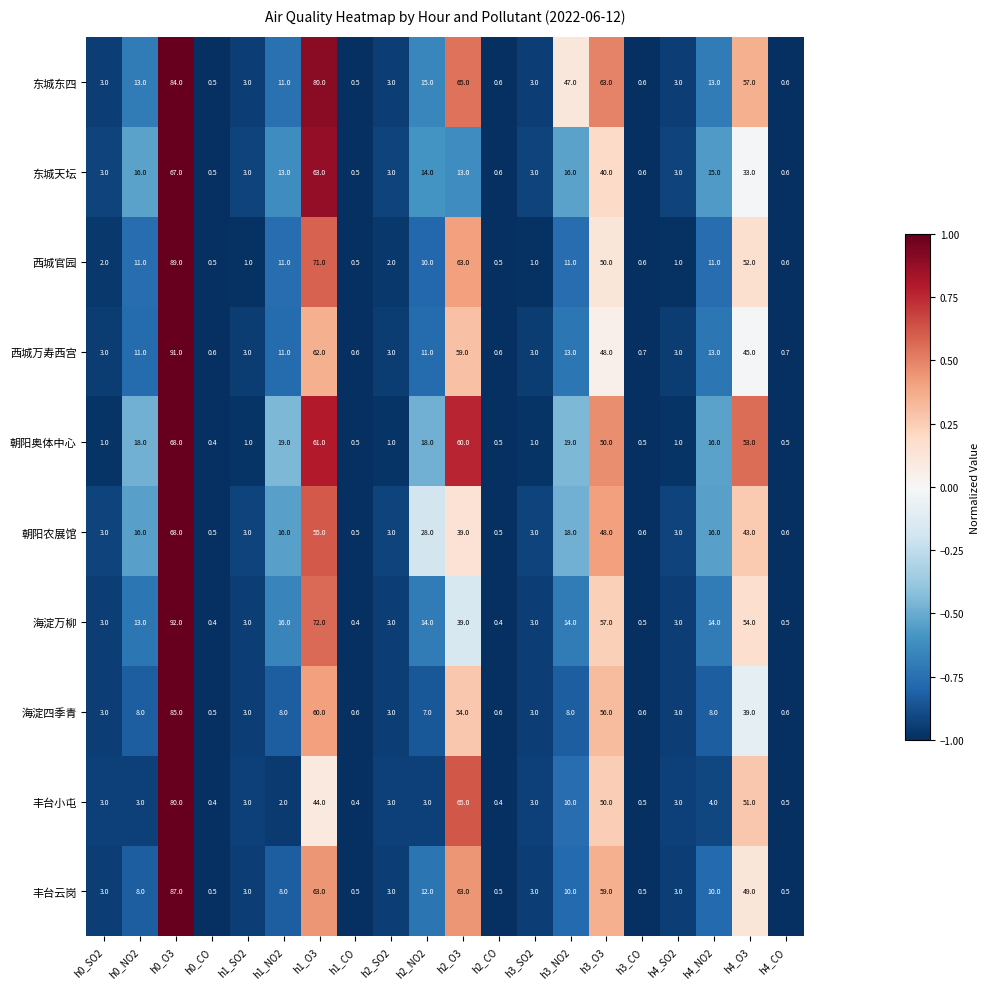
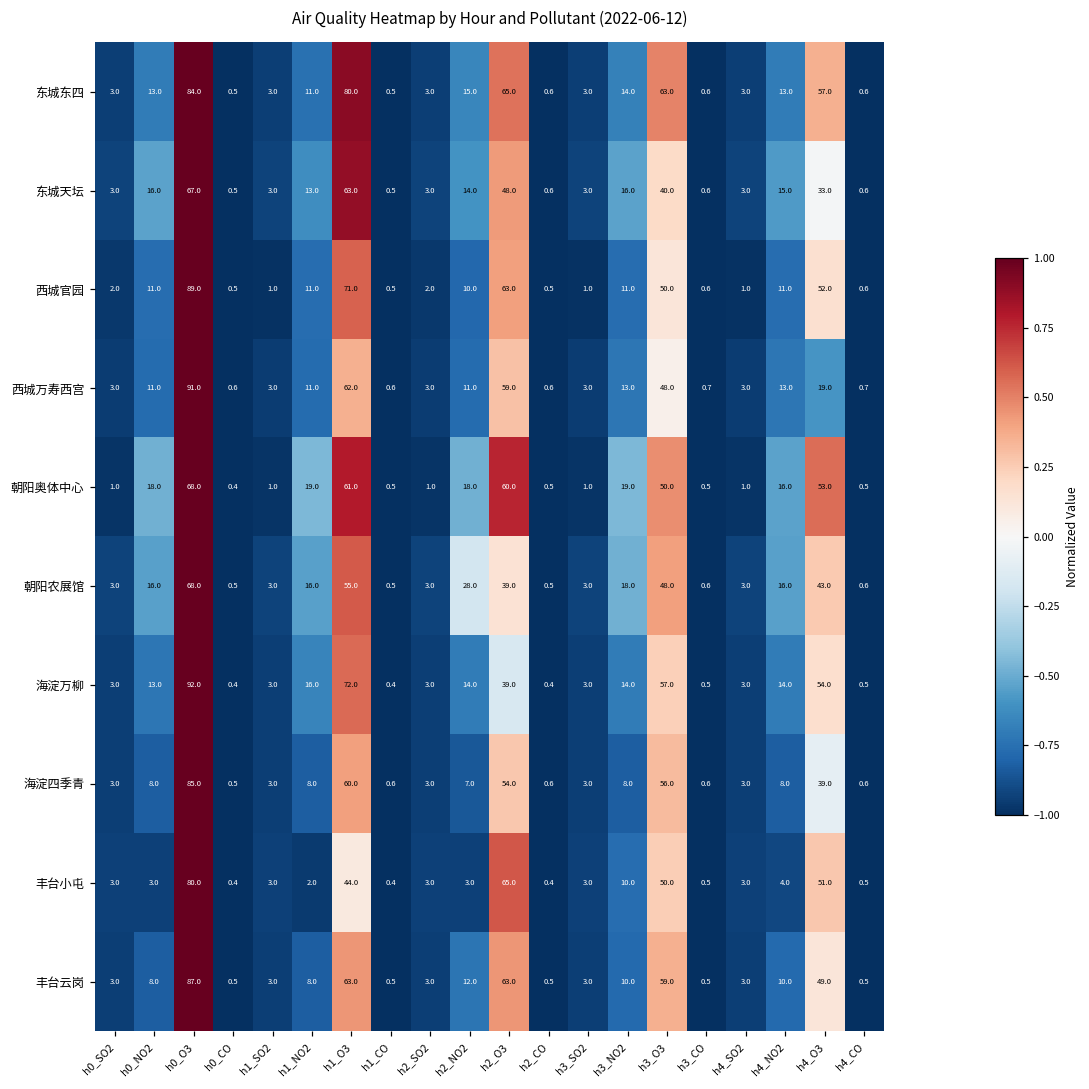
  {
    "东城东四": {
      "h0_SO2": 3.0,
      "h0_NO2": 13.0,
      "h0_O3": 84.0,
      "h0_CO": 0.5,
      "h1_SO2": 3.0,
      "h1_NO2": 11.0,
      "h1_O3": 80.0,
      "h1_CO": 0.5,
      "h2_SO2": 3.0,
      "h2_NO2": 15.0,
      "h2_O3": 65.0,
      "h2_CO": 0.6,
      "h3_SO2": 3.0,
-     "h3_NO2": 47.0,
+     "h3_NO2": 14.0,
      "h3_O3": 63.0,
      "h3_CO": 0.6,
      "h4_SO2": 3.0,
      "h4_NO2": 13.0,
      "h4_O3": 57.0,
      "h4_CO": 0.6
    },
    "东城天坛": {
      "h0_SO2": 3.0,
      "h0_NO2": 16.0,
      "h0_O3": 67.0,
      "h0_CO": 0.5,
      "h1_SO2": 3.0,
      "h1_NO2": 13.0,
      "h1_O3": 63.0,
      "h1_CO": 0.5,
      "h2_SO2": 3.0,
      "h2_NO2": 14.0,
-     "h2_O3": 13.0,
+     "h2_O3": 48.0,
      "h2_CO": 0.6,
      "h3_SO2": 3.0,
      "h3_NO2": 16.0,
      "h3_O3": 40.0,
      "h3_CO": 0.6,
      "h4_SO2": 3.0,
      "h4_NO2": 15.0,
      "h4_O3": 33.0,
      "h4_CO": 0.6
    },
    "西城官园": {
      "h0_SO2": 2.0,
      "h0_NO2": 11.0,
      "h0_O3": 89.0,
      "h0_CO": 0.5,
      "h1_SO2": 1.0,
      "h1_NO2": 11.0,
      "h1_O3": 71.0,
      "h1_CO": 0.5,
      "h2_SO2": 2.0,
      "h2_NO2": 10.0,
      "h2_O3": 63.0,
      "h2_CO": 0.5,
      "h3_SO2": 1.0,
      "h3_NO2": 11.0,
      "h3_O3": 50.0,
      "h3_CO": 0.6,
      "h4_SO2": 1.0,
      "h4_NO2": 11.0,
      "h4_O3": 52.0,
      "h4_CO": 0.6
    },
    "西城万寿西宫": {
      "h0_SO2": 3.0,
      "h0_NO2": 11.0,
      "h0_O3": 91.0,
      "h0_CO": 0.6,
      "h1_SO2": 3.0,
      "h1_NO2": 11.0,
      "h1_O3": 62.0,
      "h1_CO": 0.6,
      "h2_SO2": 3.0,
      "h2_NO2": 11.0,
      "h2_O3": 59.0,
      "h2_CO": 0.6,
      "h3_SO2": 3.0,
      "h3_NO2": 13.0,
      "h3_O3": 48.0,
      "h3_CO": 0.7,
      "h4_SO2": 3.0,
      "h4_NO2": 13.0,
-     "h4_O3": 45.0,
+     "h4_O3": 19.0,
      "h4_CO": 0.7
    },
    "朝阳奥体中心": {
      "h0_SO2": 1.0,
      "h0_NO2": 18.0,
      "h0_O3": 68.0,
      "h0_CO": 0.4,
      "h1_SO2": 1.0,
      "h1_NO2": 19.0,
      "h1_O3": 61.0,
      "h1_CO": 0.5,
      "h2_SO2": 1.0,
      "h2_NO2": 18.0,
      "h2_O3": 60.0,
      "h2_CO": 0.5,
      "h3_SO2": 1.0,
      "h3_NO2": 19.0,
      "h3_O3": 50.0,
      "h3_CO": 0.5,
      "h4_SO2": 1.0,
      "h4_NO2": 16.0,
      "h4_O3": 53.0,
      "h4_CO": 0.5
    },
    "朝阳农展馆": {
      "h0_SO2": 3.0,
      "h0_NO2": 16.0,
      "h0_O3": 68.0,
      "h0_CO": 0.5,
      "h1_SO2": 3.0,
      "h1_NO2": 16.0,
      "h1_O3": 55.0,
      "h1_CO": 0.5,
      "h2_SO2": 3.0,
      "h2_NO2": 28.0,
      "h2_O3": 39.0,
      "h2_CO": 0.5,
      "h3_SO2": 3.0,
      "h3_NO2": 18.0,
      "h3_O3": 48.0,
      "h3_CO": 0.6,
      "h4_SO2": 3.0,
      "h4_NO2": 16.0,
      "h4_O3": 43.0,
      "h4_CO": 0.6
    },
    "海淀万柳": {
      "h0_SO2": 3.0,
      "h0_NO2": 13.0,
      "h0_O3": 92.0,
      "h0_CO": 0.4,
      "h1_SO2": 3.0,
      "h1_NO2": 16.0,
      "h1_O3": 72.0,
      "h1_CO": 0.4,
      "h2_SO2": 3.0,
      "h2_NO2": 14.0,
      "h2_O3": 39.0,
      "h2_CO": 0.4,
      "h3_SO2": 3.0,
      "h3_NO2": 14.0,
      "h3_O3": 57.0,
      "h3_CO": 0.5,
      "h4_SO2": 3.0,
      "h4_NO2": 14.0,
      "h4_O3": 54.0,
      "h4_CO": 0.5
    },
    "海淀四季青": {
      "h0_SO2": 3.0,
      "h0_NO2": 8.0,
      "h0_O3": 85.0,
      "h0_CO": 0.5,
      "h1_SO2": 3.0,
      "h1_NO2": 8.0,
      "h1_O3": 60.0,
      "h1_CO": 0.6,
      "h2_SO2": 3.0,
      "h2_NO2": 7.0,
      "h2_O3": 54.0,
      "h2_CO": 0.6,
      "h3_SO2": 3.0,
      "h3_NO2": 8.0,
      "h3_O3": 56.0,
      "h3_CO": 0.6,
      "h4_SO2": 3.0,
      "h4_NO2": 8.0,
      "h4_O3": 39.0,
      "h4_CO": 0.6
    },
    "丰台小屯": {
      "h0_SO2": 3.0,
      "h0_NO2": 3.0,
      "h0_O3": 80.0,
      "h0_CO": 0.4,
      "h1_SO2": 3.0,
      "h1_NO2": 2.0,
      "h1_O3": 44.0,
      "h1_CO": 0.4,
      "h2_SO2": 3.0,
      "h2_NO2": 3.0,
      "h2_O3": 65.0,
      "h2_CO": 0.4,
      "h3_SO2": 3.0,
      "h3_NO2": 10.0,
      "h3_O3": 50.0,
      "h3_CO": 0.5,
      "h4_SO2": 3.0,
      "h4_NO2": 4.0,
      "h4_O3": 51.0,
      "h4_CO": 0.5
    },
    "丰台云岗": {
      "h0_SO2": 3.0,
      "h0_NO2": 8.0,
      "h0_O3": 87.0,
      "h0_CO": 0.5,
      "h1_SO2": 3.0,
      "h1_NO2": 8.0,
      "h1_O3": 63.0,
      "h1_CO": 0.5,
      "h2_SO2": 3.0,
      "h2_NO2": 12.0,
      "h2_O3": 63.0,
      "h2_CO": 0.5,
      "h3_SO2": 3.0,
      "h3_NO2": 10.0,
      "h3_O3": 59.0,
      "h3_CO": 0.5,
      "h4_SO2": 3.0,
      "h4_NO2": 10.0,
      "h4_O3": 49.0,
      "h4_CO": 0.5
    }
  }
